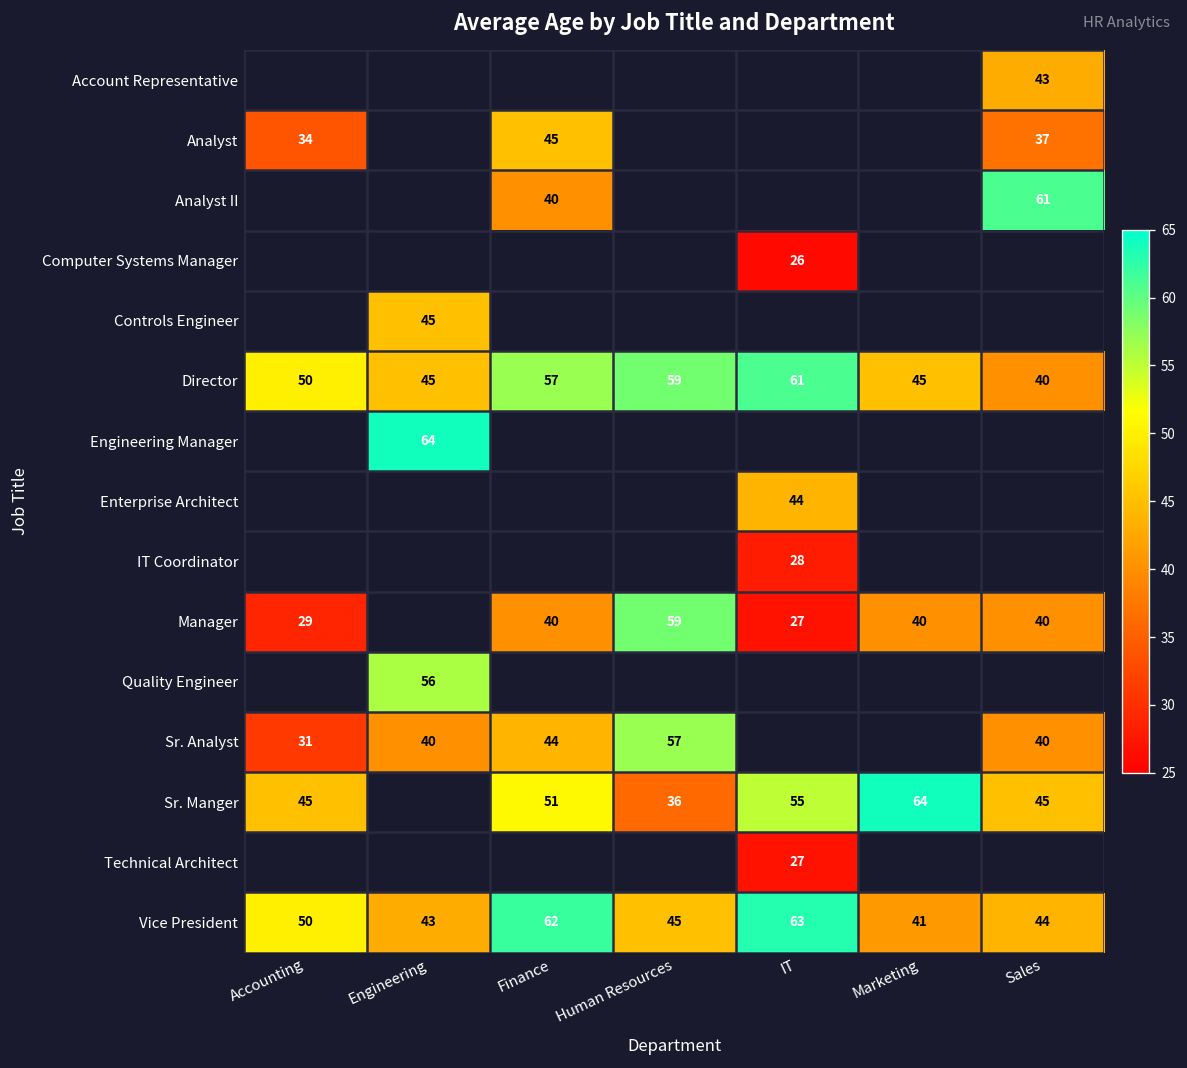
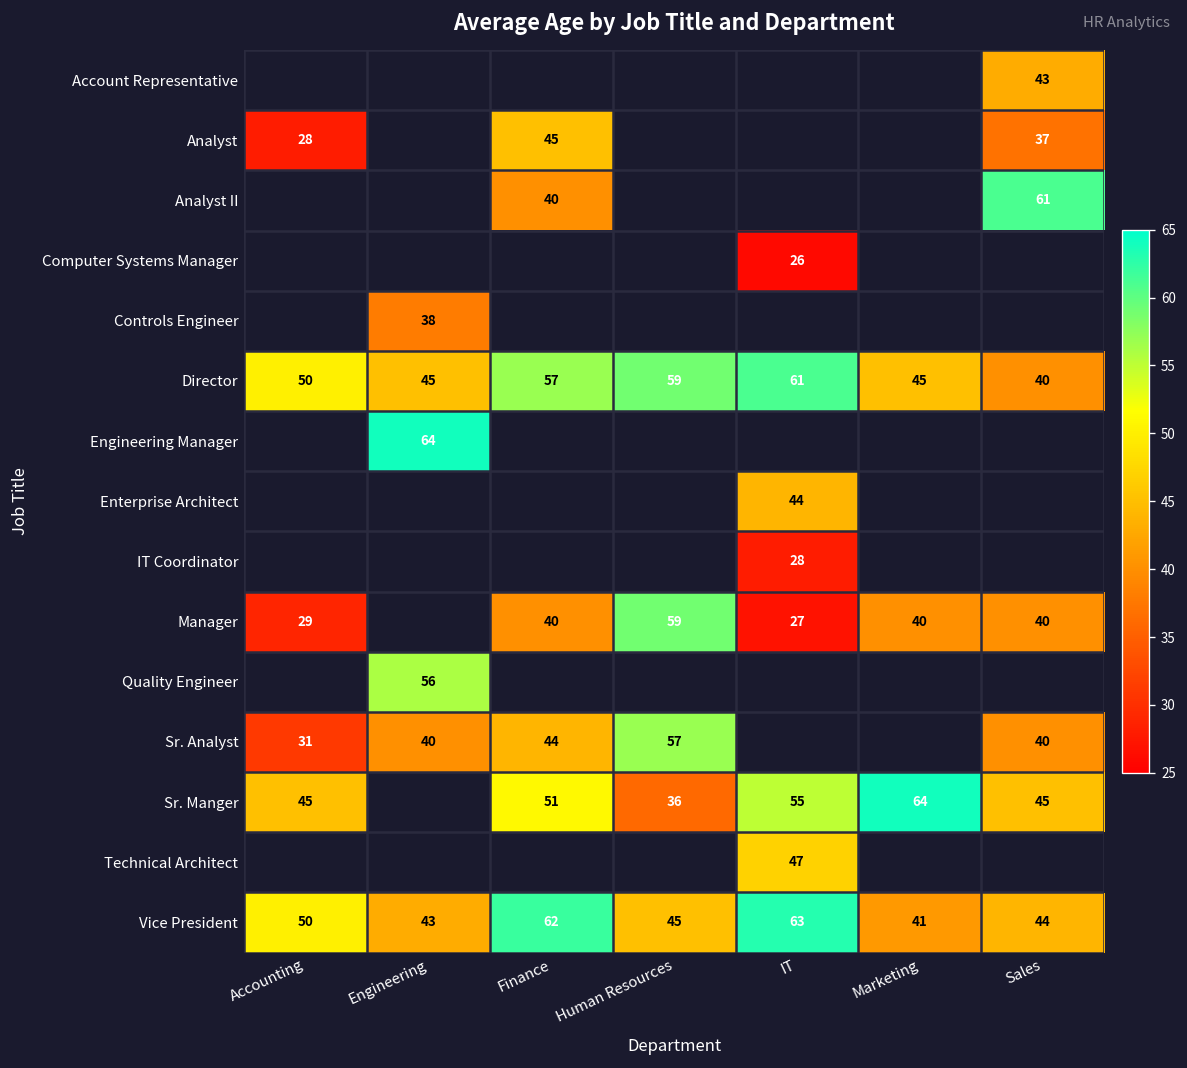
  {
    "Account Representative": {
      "Sales": 43
    },
    "Analyst": {
-     "Accounting": 34,
+     "Accounting": 28,
      "Finance": 45,
      "Sales": 37
    },
    "Analyst II": {
      "Finance": 40,
      "Sales": 61
    },
    "Computer Systems Manager": {
      "IT": 26
    },
    "Controls Engineer": {
-     "Engineering": 45
+     "Engineering": 38
    },
    "Director": {
      "Accounting": 50,
      "Engineering": 45,
      "Finance": 57,
      "Human Resources": 59,
      "IT": 61,
      "Marketing": 45,
      "Sales": 40
    },
    "Engineering Manager": {
      "Engineering": 64
    },
    "Enterprise Architect": {
      "IT": 44
    },
    "IT Coordinator": {
      "IT": 28
    },
    "Manager": {
      "Accounting": 29,
      "Finance": 40,
      "Human Resources": 59,
      "IT": 27,
      "Marketing": 40,
      "Sales": 40
    },
    "Quality Engineer": {
      "Engineering": 56
    },
    "Sr. Analyst": {
      "Accounting": 31,
      "Engineering": 40,
      "Finance": 44,
      "Human Resources": 57,
      "Sales": 40
    },
    "Sr. Manger": {
      "Accounting": 45,
      "Finance": 51,
      "Human Resources": 36,
      "IT": 55,
      "Marketing": 64,
      "Sales": 45
    },
    "Technical Architect": {
-     "IT": 27
+     "IT": 47
    },
    "Vice President": {
      "Accounting": 50,
      "Engineering": 43,
      "Finance": 62,
      "Human Resources": 45,
      "IT": 63,
      "Marketing": 41,
      "Sales": 44
    }
  }
